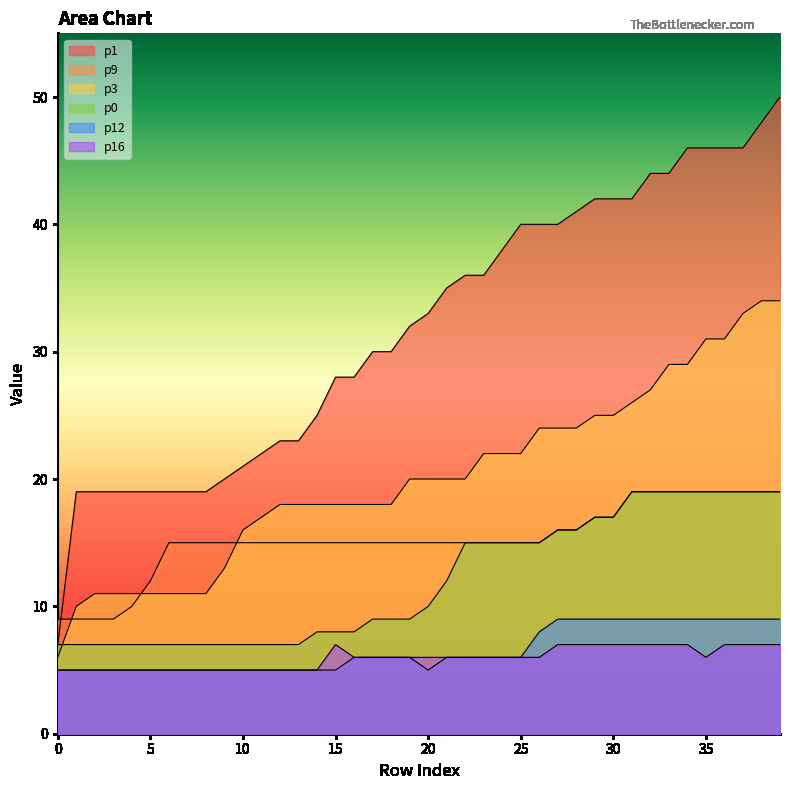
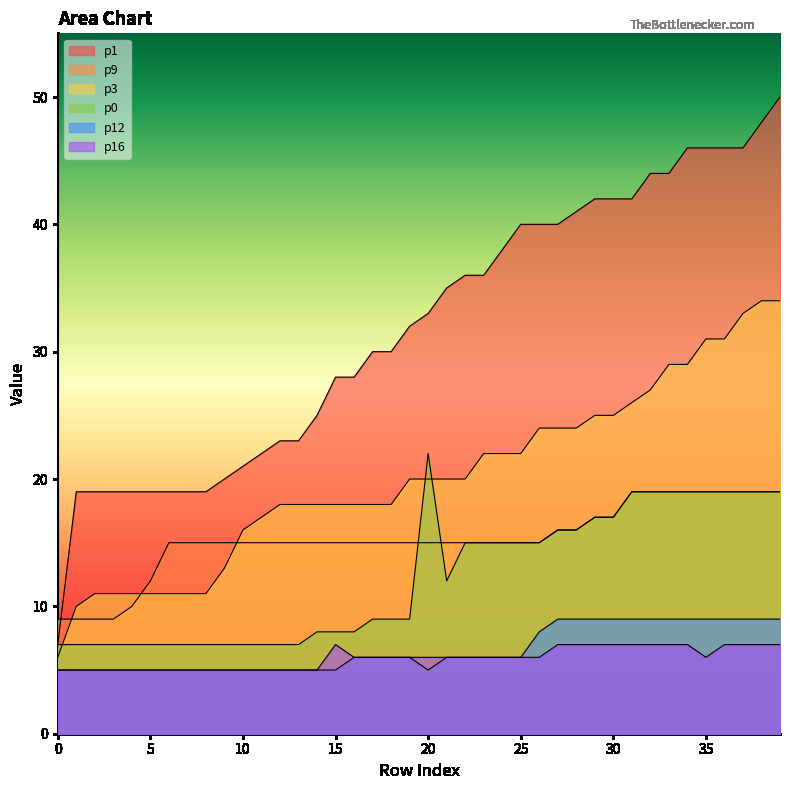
  {
    "p0": {
      "5": 7,
      "10": 7,
      "15": 8,
-     "20": 10
+     "20": 22
    },
    "p12": {
      "15": 5,
      "20": 5,
      "30": 9,
      "35": 9
    },
    "p16": {
      "15": 7,
      "20": 6,
      "30": 7,
      "35": 6
    }
  }
